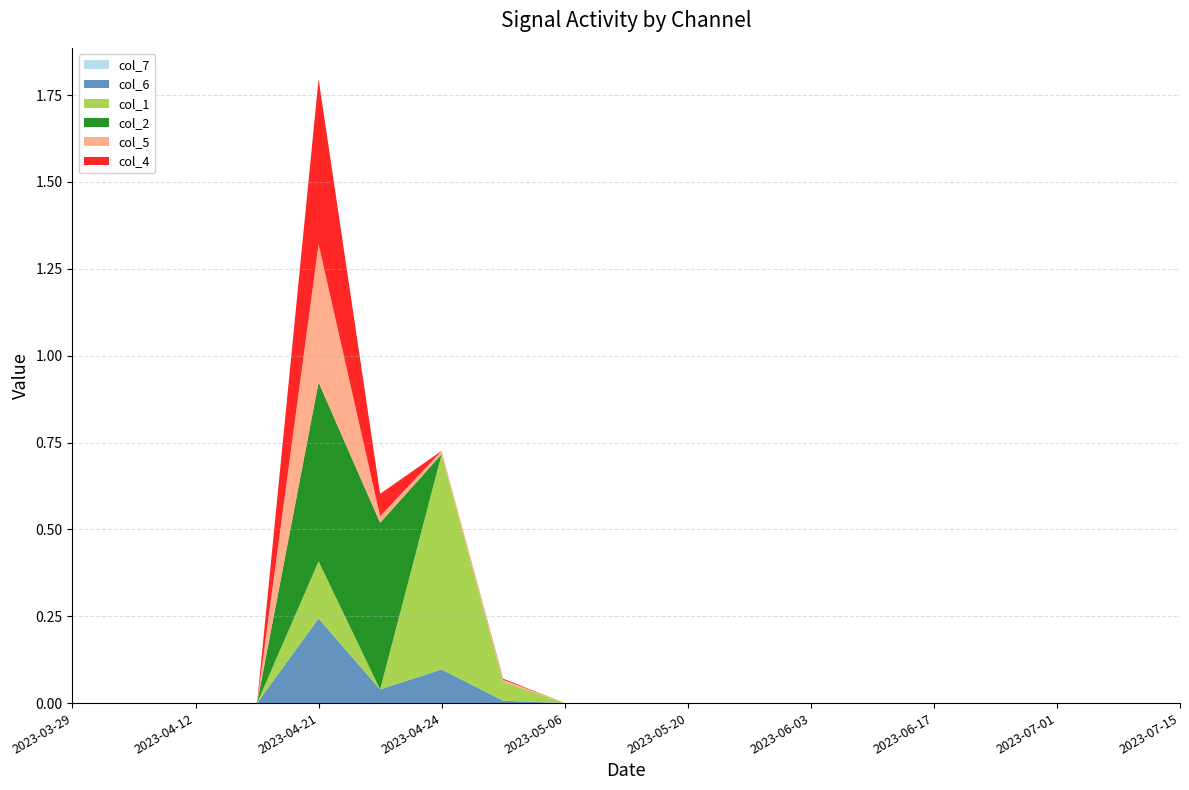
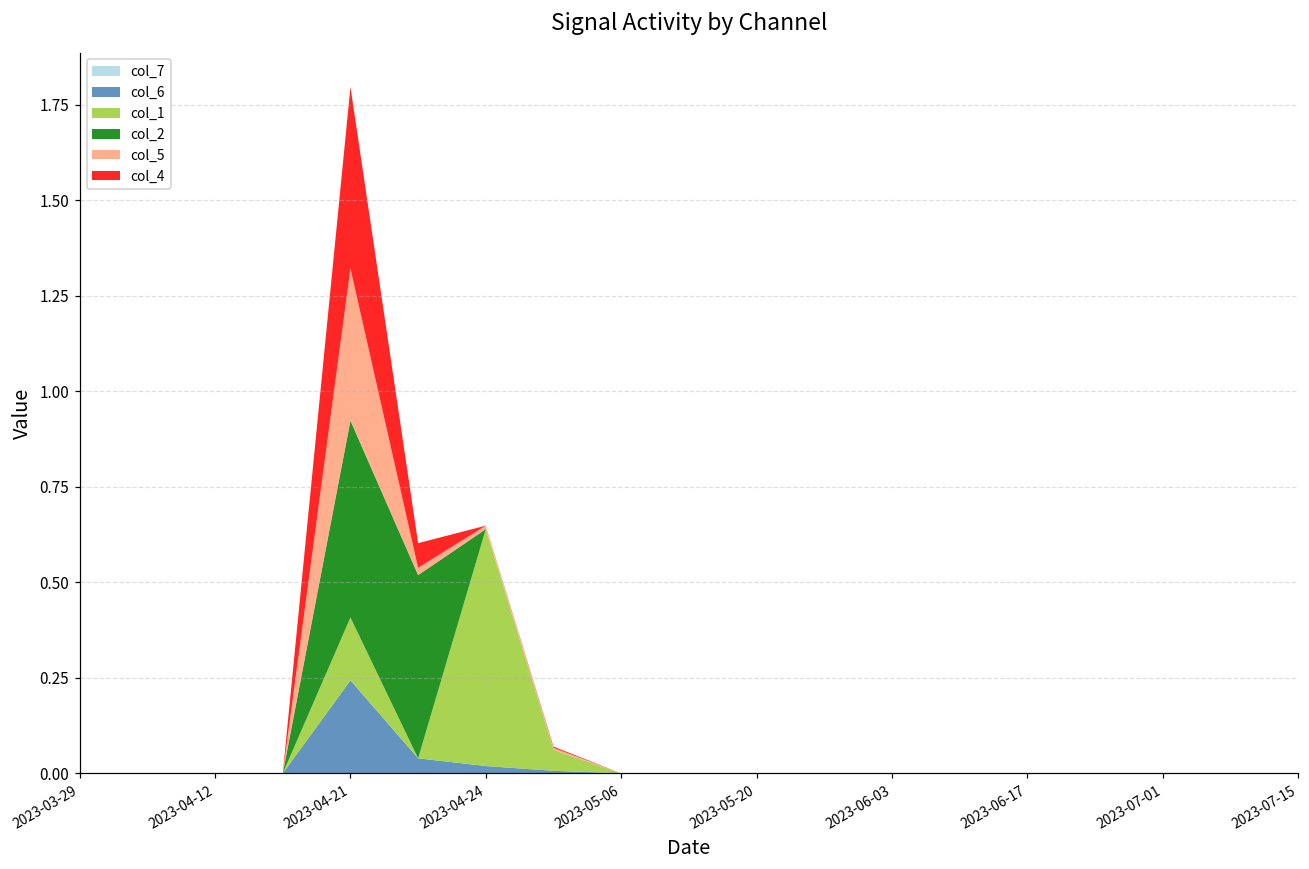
  {
    "col_7": {
      "2023-04-21": 0.00,
      "2023-04-24": 0.00
    },
    "col_6": {
      "2023-04-21": 0.24,
-     "2023-04-24": 0.10
+     "2023-04-24": 0.02
    },
    "col_1": {
      "2023-04-21": 0.16
    },
    "col_2": {
      "2023-04-21": 0.52
    },
    "col_5": {
      "2023-04-21": 0.40
    },
    "col_4": {
      "2023-04-21": 0.48
    }
  }
